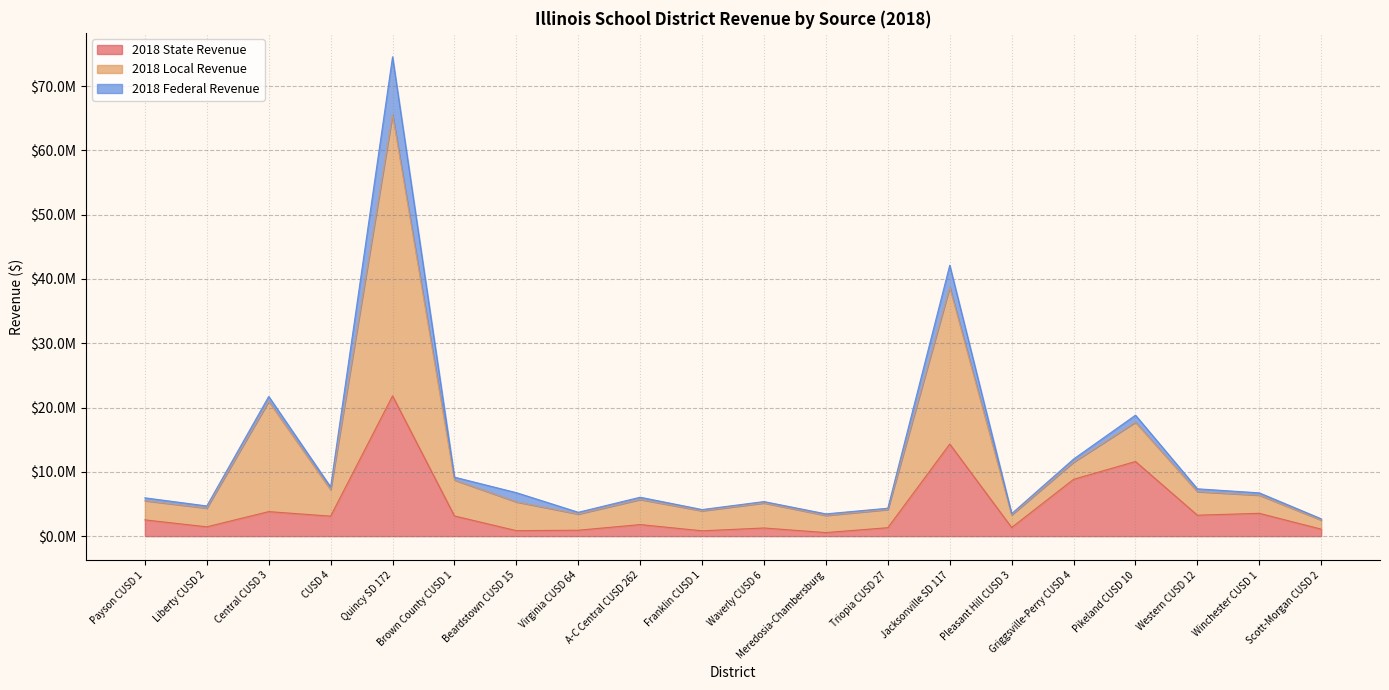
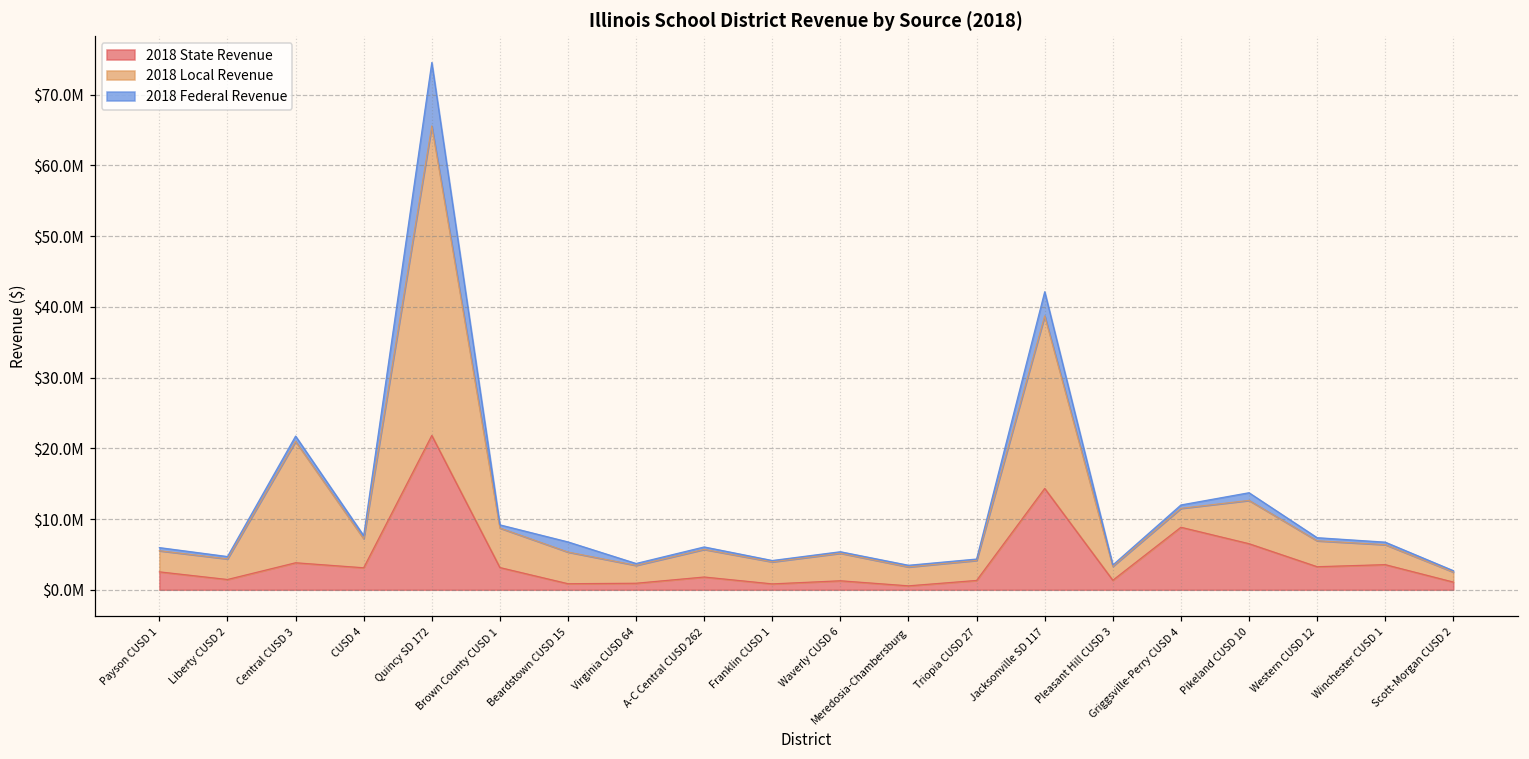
  {
    "2018 State Revenue": {
      "Payson CUSD 1": "$3000000",
      "Liberty CUSD 2": "$1000000",
      "Central CUSD 3": "$4000000",
      "CUSD 4": "$3000000",
      "Quincy SD 172": "$22000000",
      "Brown County CUSD 1": "$3000000",
      "Beardstown CUSD 15": "$1000000",
      "Virginia CUSD 64": "$1000000",
      "A-C Central CUSD 262": "$2000000",
      "Franklin CUSD 1": "$1000000",
      "Waverly CUSD 6": "$1000000",
      "Meredosia-Chambersburg": "$1000000",
      "Triopia CUSD 27": "$1000000",
      "Jacksonville SD 117": "$14000000",
      "Pleasant Hill CUSD 3": "$1000000",
      "Griggsville-Perry CUSD 4": "$9000000",
-     "Pikeland CUSD 10": "$12000000",
+     "Pikeland CUSD 10": "$7000000",
      "Western CUSD 12": "$3000000",
      "Winchester CUSD 1": "$4000000",
      "Scott-Morgan CUSD 2": "$1000000"
    },
    "2018 Local Revenue": {
      "Payson CUSD 1": "$3000000",
      "Central CUSD 3": "$17000000",
      "CUSD 4": "$4000000",
      "Quincy SD 172": "$44000000",
      "Brown County CUSD 1": "$6000000",
      "Beardstown CUSD 15": "$4000000",
      "Jacksonville SD 117": "$24000000",
      "Griggsville-Perry CUSD 4": "$3000000",
      "Pikeland CUSD 10": "$6000000",
      "Western CUSD 12": "$4000000"
    },
    "2018 Federal Revenue": {
      "Payson CUSD 1": "$0",
      "Central CUSD 3": "$1000000",
      "CUSD 4": "$0",
      "Quincy SD 172": "$9000000",
      "Brown County CUSD 1": "$0",
      "Beardstown CUSD 15": "$1000000",
      "Jacksonville SD 117": "$3000000",
      "Griggsville-Perry CUSD 4": "$0",
      "Pikeland CUSD 10": "$1000000",
      "Western CUSD 12": "$0"
    }
  }
